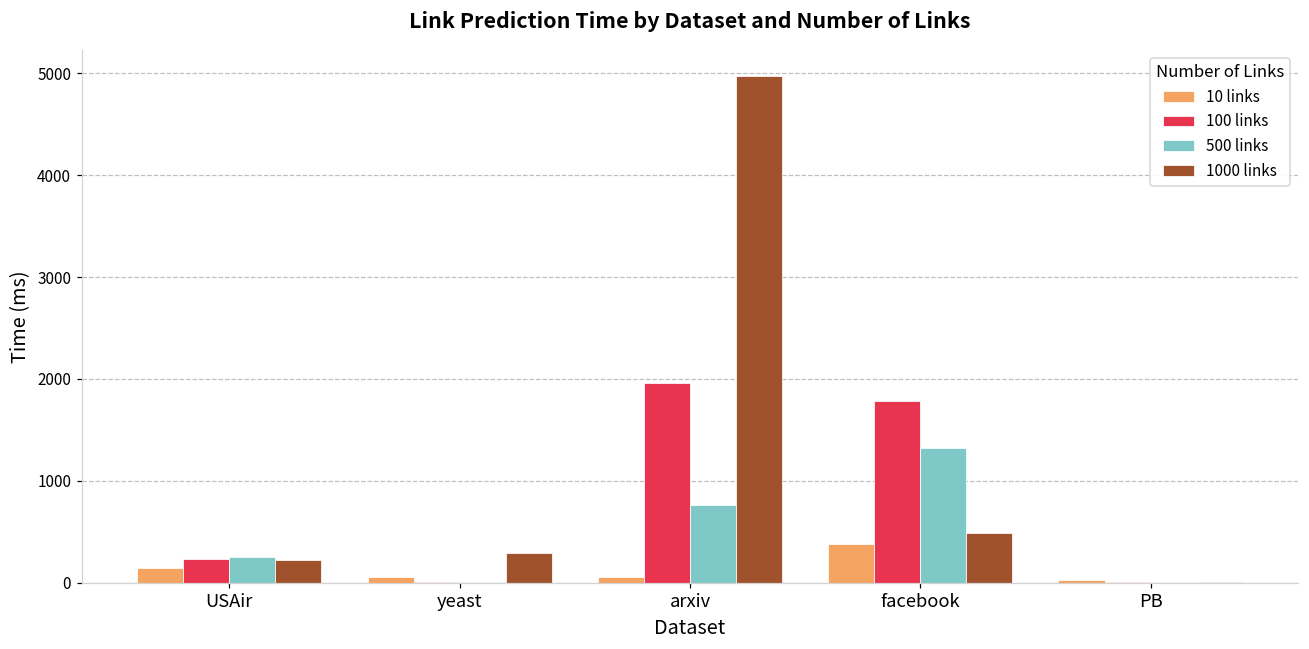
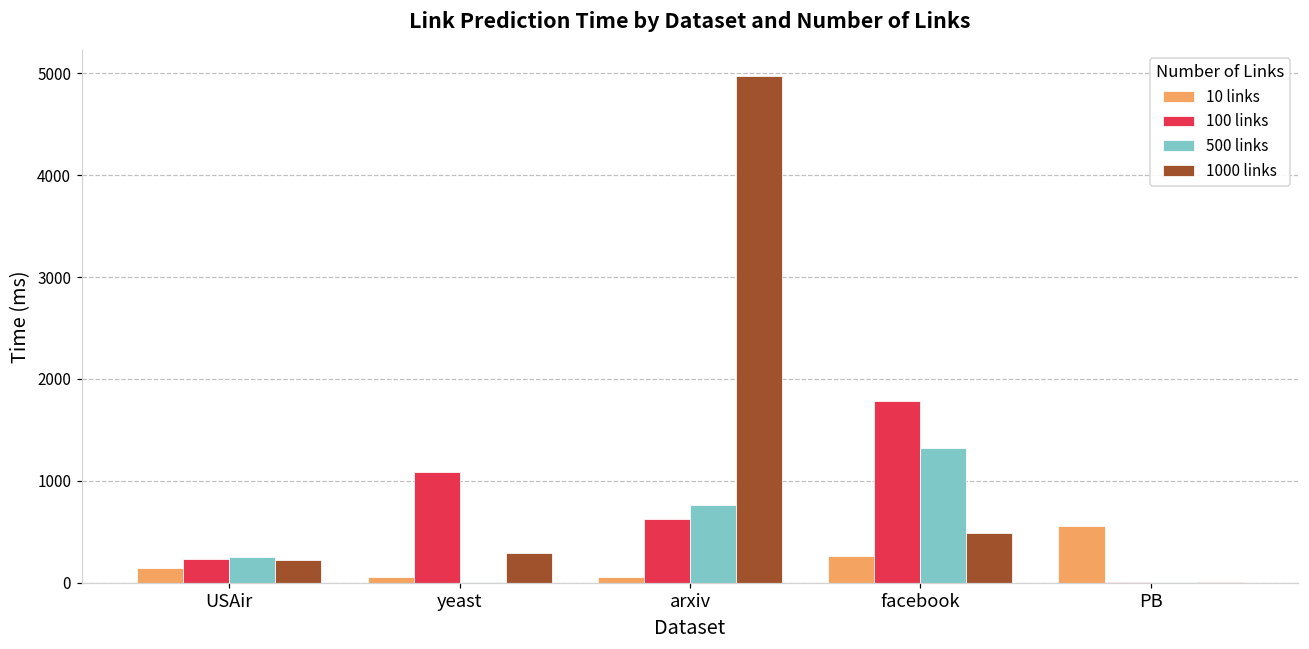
  {
    "10 links": {
      "USAir": 100,
      "yeast": 100,
      "arxiv": 100,
-     "facebook": 400,
-     "PB": 0
+     "facebook": 300,
+     "PB": 600
    },
    "100 links": {
      "USAir": 200,
-     "yeast": 0,
-     "arxiv": 2000,
+     "yeast": 1100,
+     "arxiv": 600,
      "facebook": 1800
    },
    "500 links": {
      "USAir": 300,
      "arxiv": 800,
      "facebook": 1300
    },
    "1000 links": {
      "USAir": 200,
      "yeast": 300,
      "arxiv": 5000,
      "facebook": 500
    }
  }
